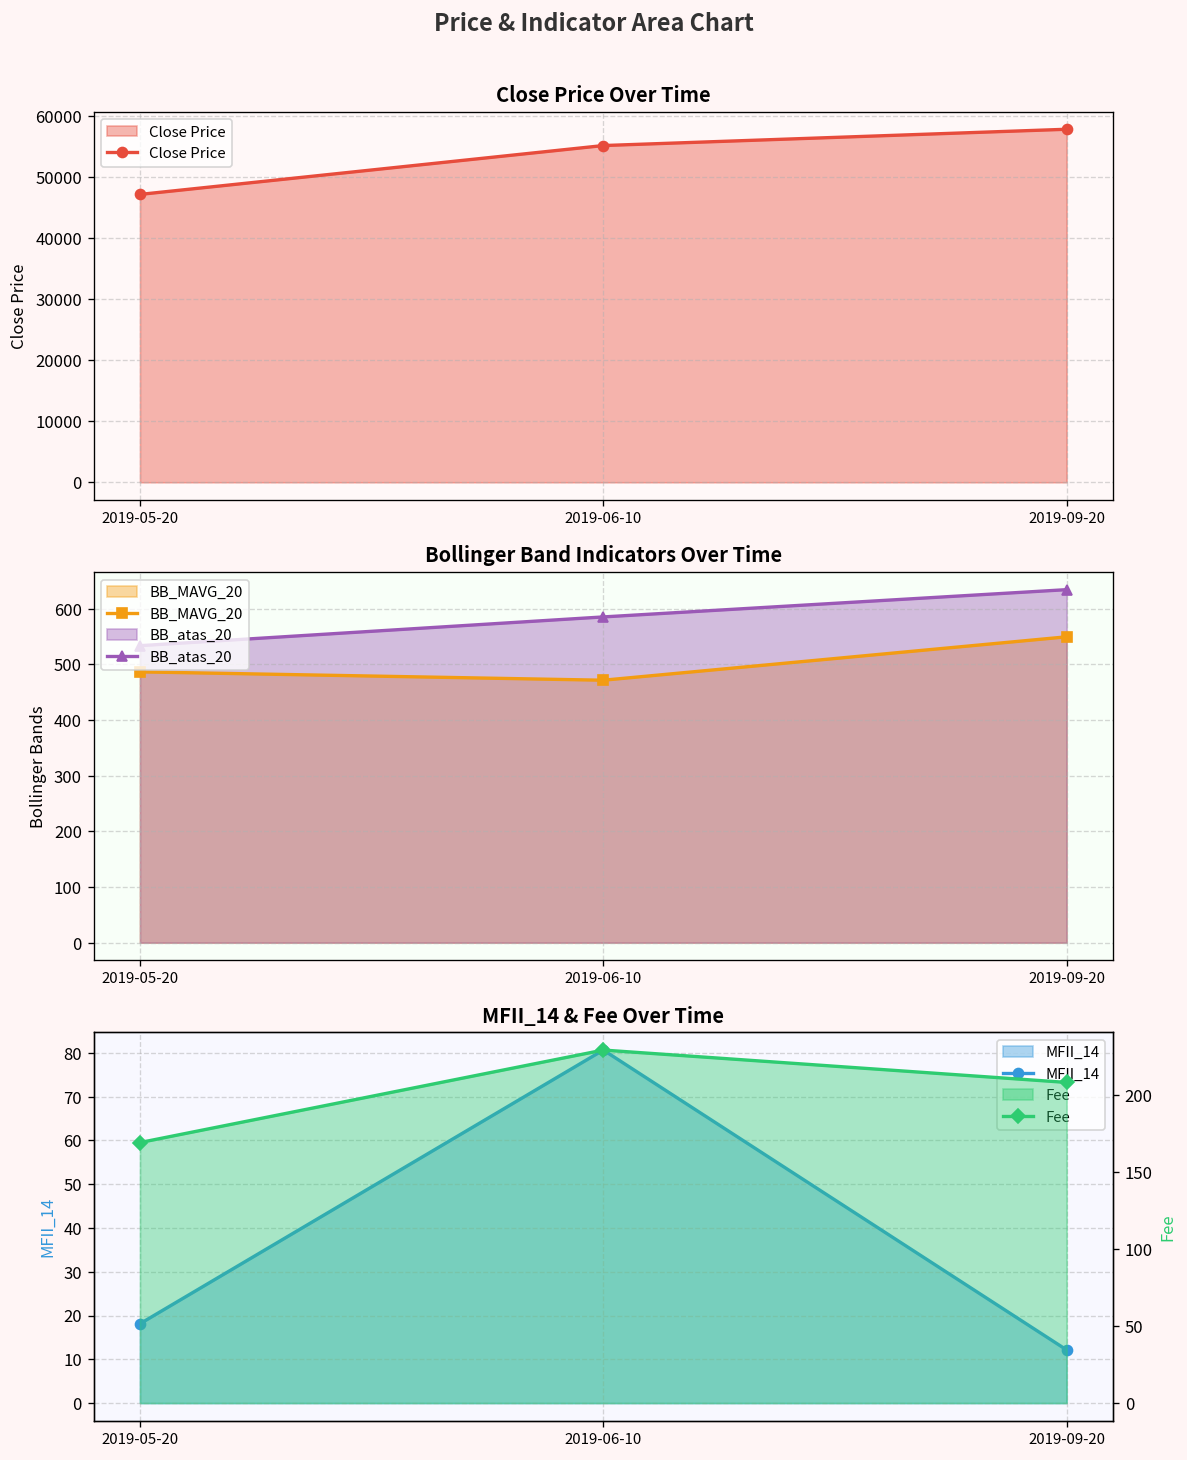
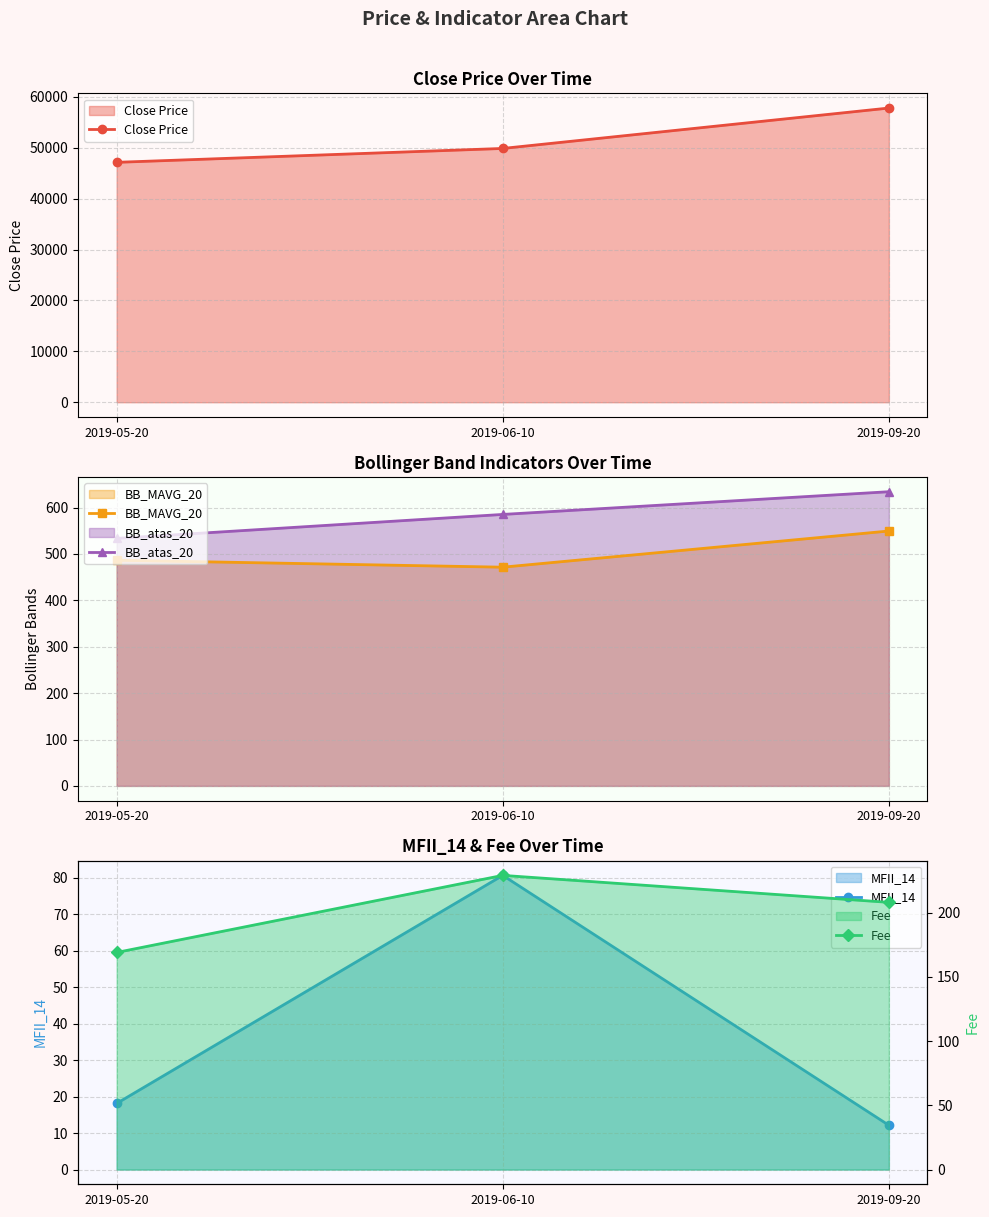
  {
    "Close Price Over Time": {
      "2019-05-20": 47000,
-     "2019-06-10": 55000,
+     "2019-06-10": 50000,
      "2019-09-20": 58000
    },
    "Bollinger Band Indicators Over Time": {
      "BB_MAVG_20": {
        "2019-06-10": 470,
        "2019-09-20": 550
      },
      "BB_atas_20": {
        "2019-06-10": 590,
        "2019-09-20": 630
      }
    }
  }
